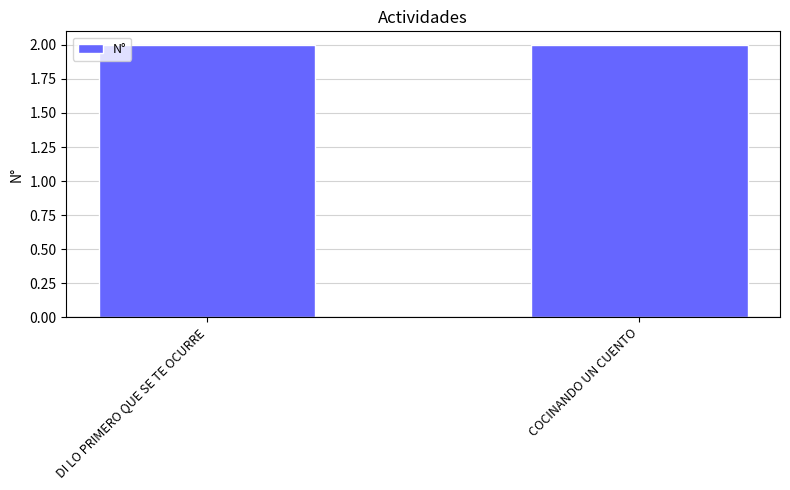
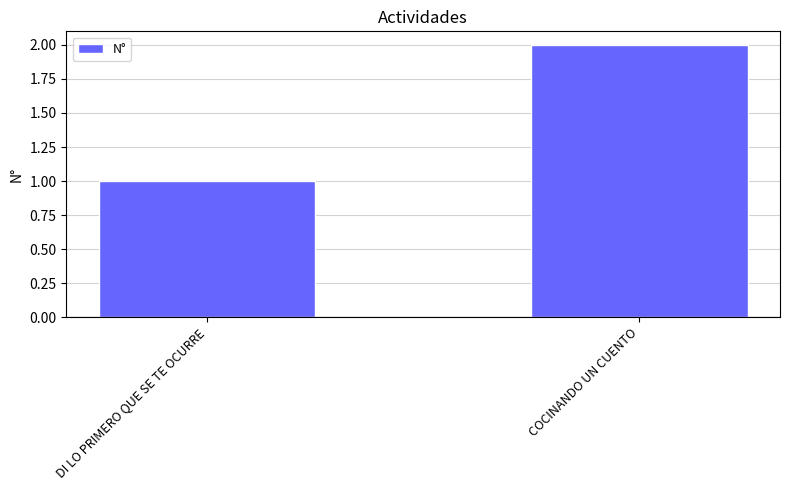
  {
-   "DI LO PRIMERO QUE SE TE OCURRE": 2,
+   "DI LO PRIMERO QUE SE TE OCURRE": 1,
    "COCINANDO UN CUENTO": 2
  }
